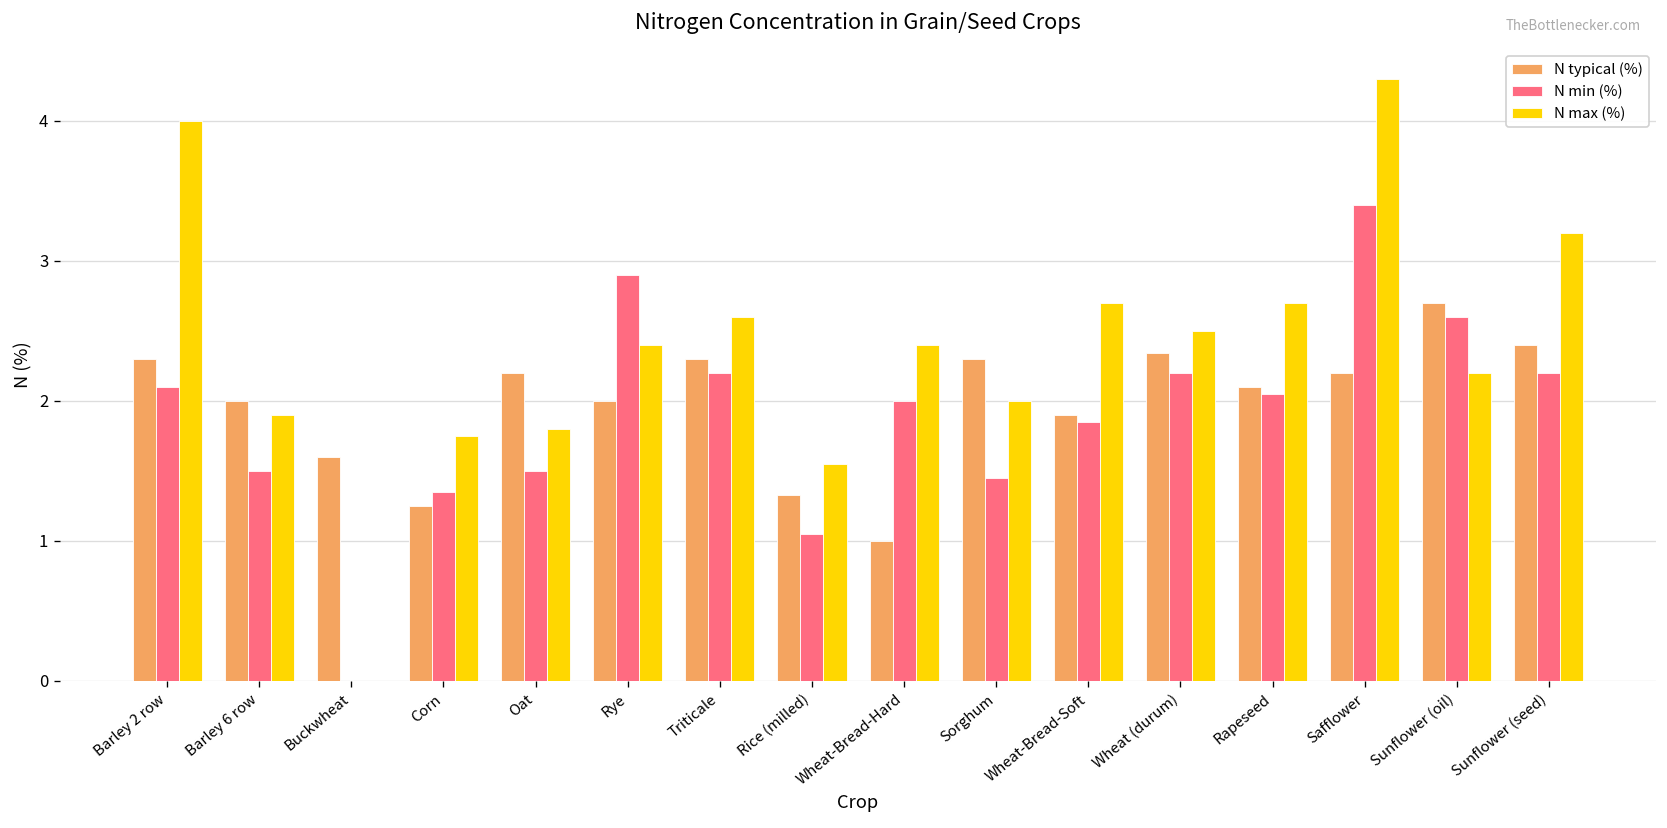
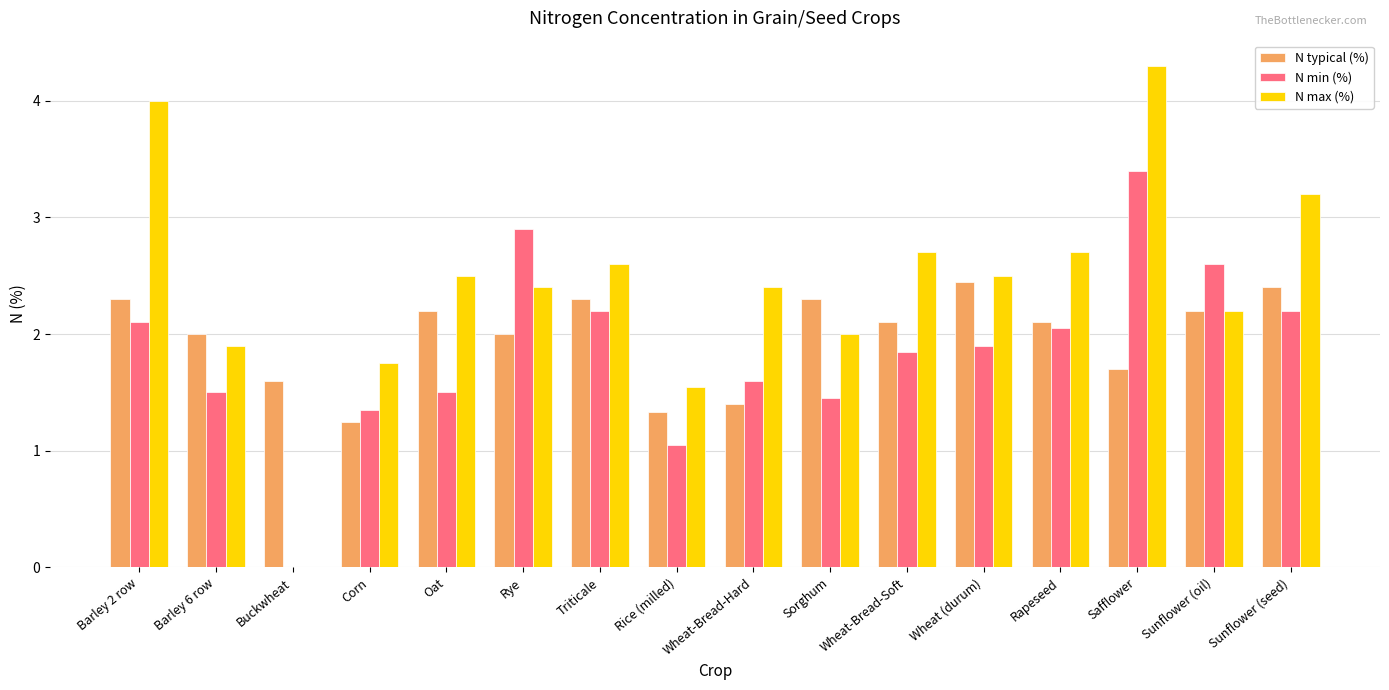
  {
    "N typical (%)": {
      "Barley 2 row": 2.30,
      "Barley 6 row": 2.00,
      "Buckwheat": 1.60,
      "Corn": 1.25,
      "Oat": 2.20,
      "Rye": 2.00,
      "Triticale": 2.30,
      "Rice (milled)": 1.33,
-     "Wheat-Bread-Hard": 1.0,
+     "Wheat-Bread-Hard": 1.4,
      "Sorghum": 2.30,
-     "Wheat-Bread-Soft": 1.9,
-     "Wheat (durum)": 2.34,
+     "Wheat-Bread-Soft": 2.1,
+     "Wheat (durum)": 2.45,
      "Rapeseed": 2.10,
-     "Safflower": 2.2,
-     "Sunflower (oil)": 2.7,
+     "Safflower": 1.7,
+     "Sunflower (oil)": 2.2,
      "Sunflower (seed)": 2.40
    },
    "N min (%)": {
      "Barley 2 row": 2.1,
      "Barley 6 row": 1.5,
      "Buckwheat": 0.0,
      "Corn": 1.35,
      "Oat": 1.5,
      "Rye": 2.9,
      "Triticale": 2.2,
      "Rice (milled)": 1.05,
-     "Wheat-Bread-Hard": 2.0,
+     "Wheat-Bread-Hard": 1.6,
      "Sorghum": 1.45,
      "Wheat-Bread-Soft": 1.85,
-     "Wheat (durum)": 2.2,
+     "Wheat (durum)": 1.9,
      "Rapeseed": 2.05,
      "Safflower": 3.4,
      "Sunflower (oil)": 2.6,
      "Sunflower (seed)": 2.2
    },
    "N max (%)": {
      "Barley 2 row": 4.0,
      "Barley 6 row": 1.9,
      "Buckwheat": 0.0,
      "Corn": 1.75,
-     "Oat": 1.8,
+     "Oat": 2.5,
      "Rye": 2.4,
      "Triticale": 2.6,
      "Rice (milled)": 1.55,
      "Wheat-Bread-Hard": 2.4,
      "Sorghum": 2.0,
      "Wheat-Bread-Soft": 2.7,
      "Wheat (durum)": 2.5,
      "Rapeseed": 2.7,
      "Safflower": 4.3,
      "Sunflower (oil)": 2.2,
      "Sunflower (seed)": 3.2
    }
  }
